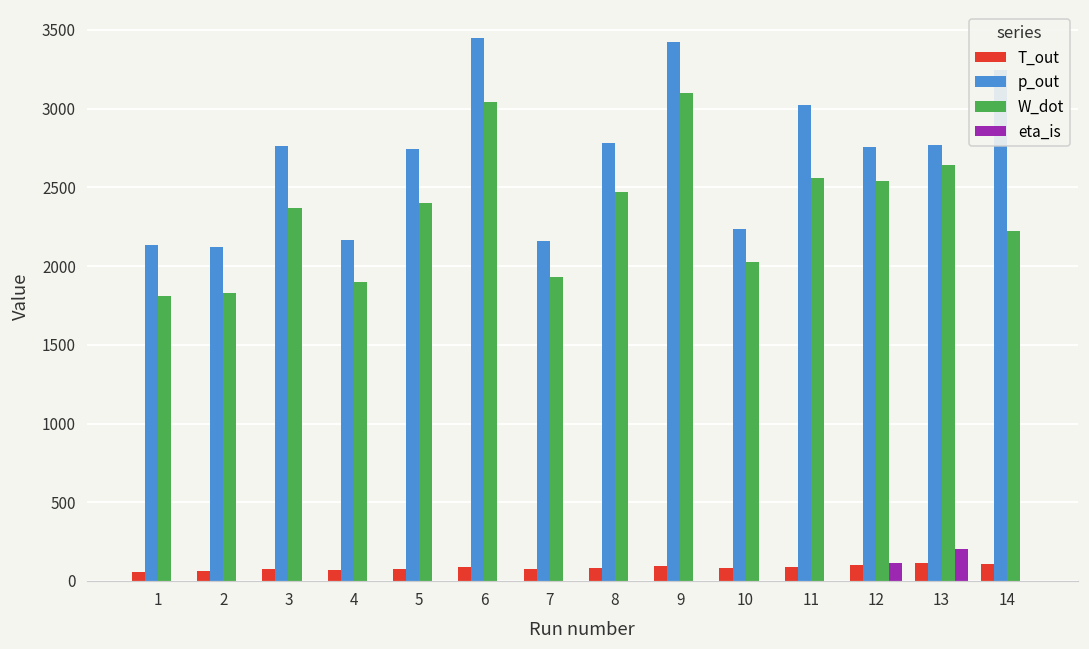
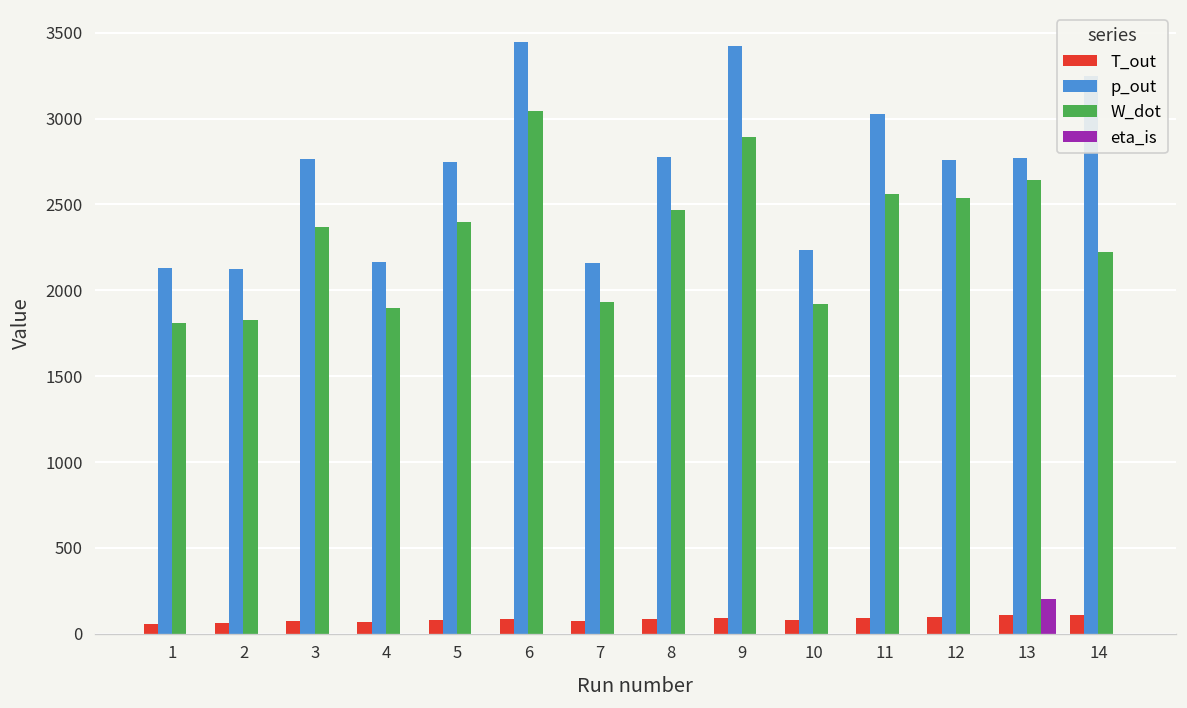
  {
    "T_out": {
      "1": 60,
      "2": 60,
      "3": 70,
      "4": 70,
      "5": 80,
      "6": 90,
      "7": 70,
      "8": 80,
      "9": 90,
      "10": 80,
      "11": 90,
      "12": 100,
      "13": 110,
      "14": 110
    },
    "p_out": {
      "1": 2130,
      "2": 2120,
      "3": 2770,
      "4": 2170,
      "5": 2750,
      "6": 3450,
      "7": 2160,
      "8": 2780,
      "9": 3420,
      "10": 2240,
      "11": 3030,
      "12": 2760,
      "13": 2770
    },
    "W_dot": {
      "1": 1810,
      "2": 1830,
      "3": 2370,
      "4": 1900,
      "5": 2400,
      "6": 3040,
      "7": 1930,
      "8": 2470,
-     "9": 3100,
-     "10": 2020,
+     "9": 2890,
+     "10": 1920,
      "11": 2560,
      "12": 2540,
      "13": 2640,
      "14": 2220
    },
    "eta_is": {
-     "12": 110,
+     "12": 0,
      "13": 200
    }
  }
